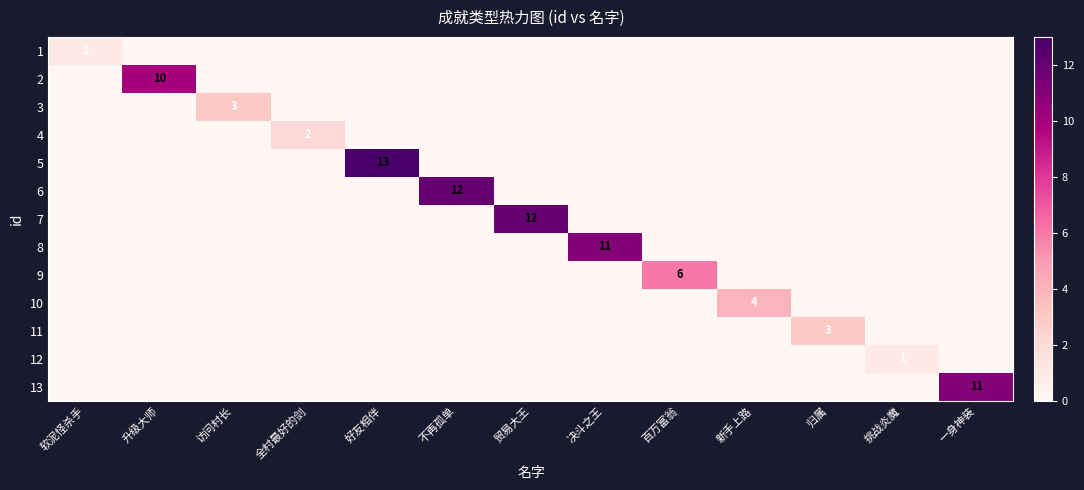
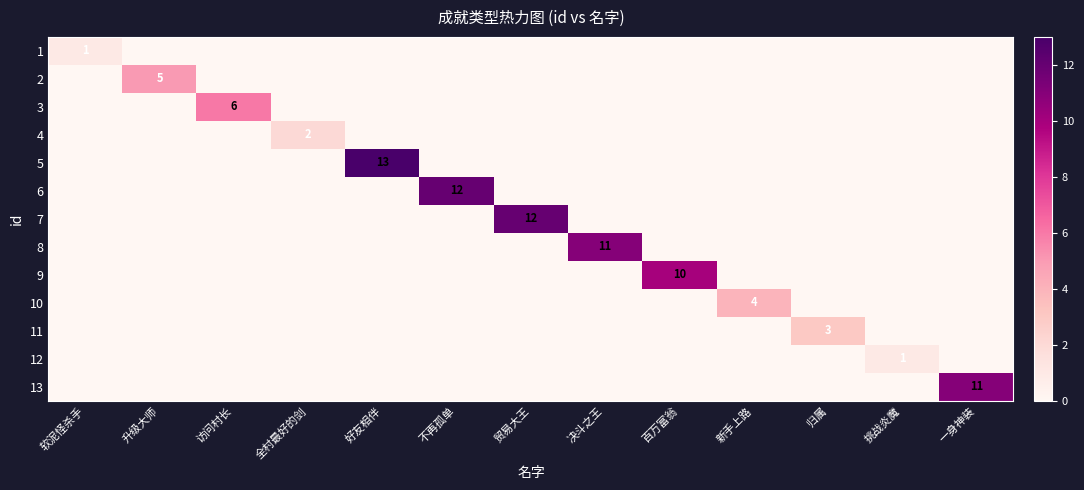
  {
    "2": {
-     "升级大师": 10
+     "升级大师": 5
    },
    "3": {
-     "访问村长": 3
+     "访问村长": 6
    },
    "5": {
      "好友相伴": 13
    },
    "6": {
      "不再孤单": 12
    },
    "7": {
      "贸易大王": 12
    },
    "8": {
      "决斗之王": 11
    },
    "9": {
-     "百万富翁": 6
+     "百万富翁": 10
    },
    "10": {
      "新手上路": 4
    },
    "11": {
      "归属": 3
    },
    "13": {
      "一身神装": 11
    }
  }
